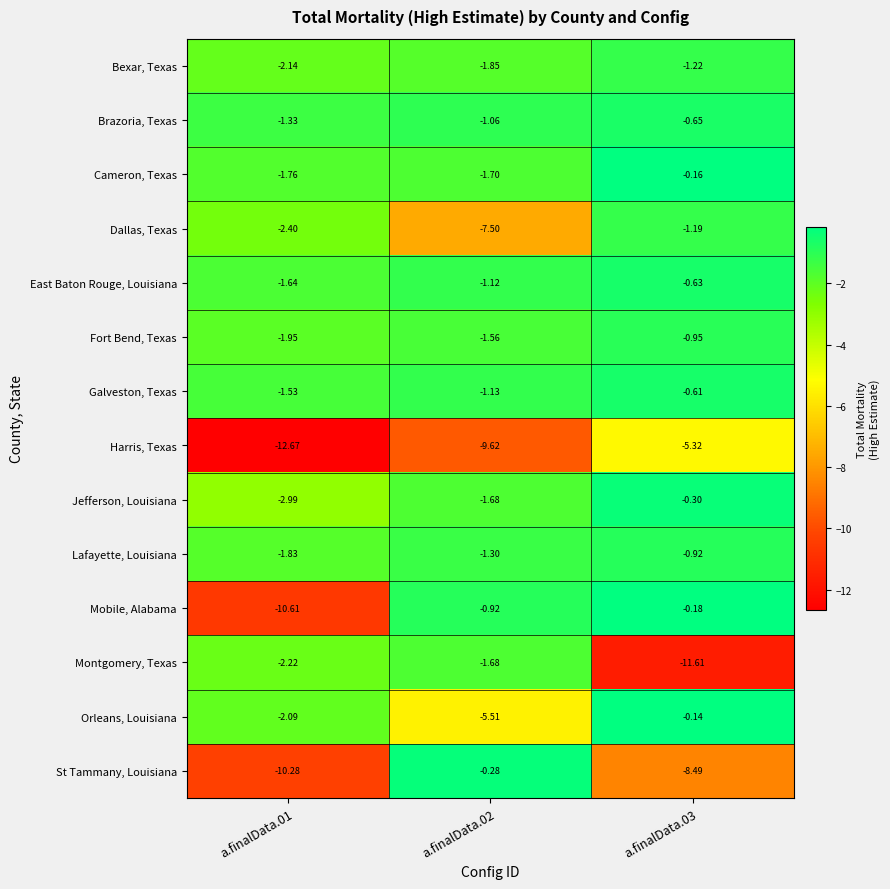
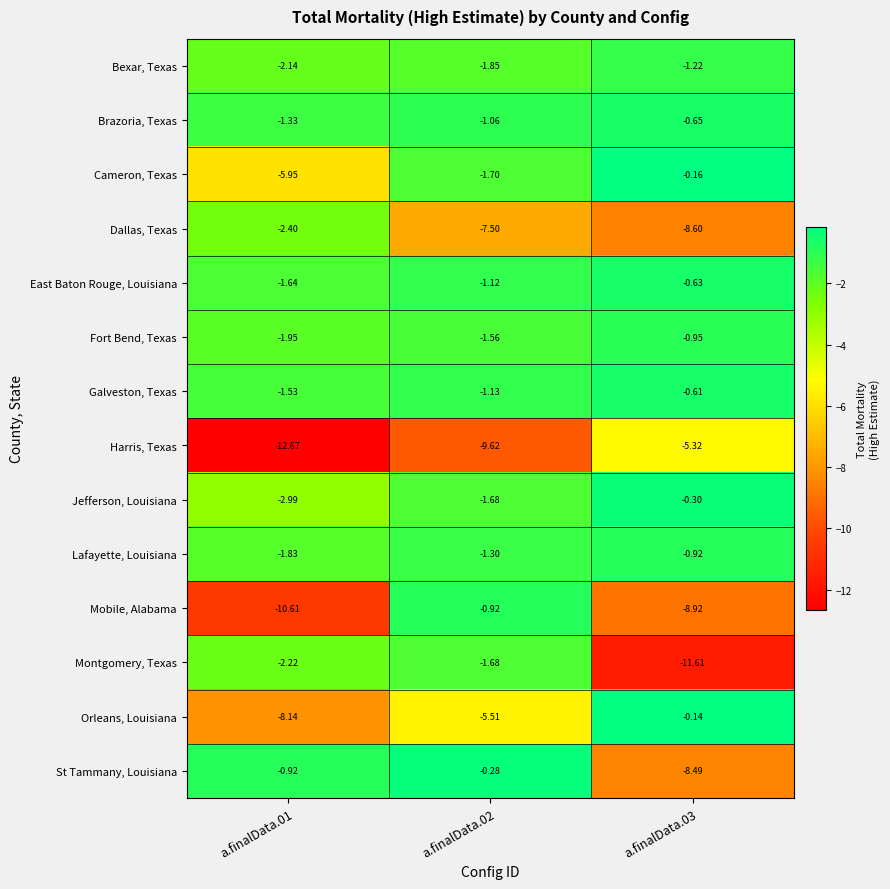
  {
    "Bexar, Texas": {
      "a.finalData.01": -2.14,
      "a.finalData.02": -1.85,
      "a.finalData.03": -1.22
    },
    "Brazoria, Texas": {
      "a.finalData.01": -1.33,
      "a.finalData.02": -1.06,
      "a.finalData.03": -0.65
    },
    "Cameron, Texas": {
-     "a.finalData.01": -1.76,
+     "a.finalData.01": -5.95,
      "a.finalData.02": -1.70,
      "a.finalData.03": -0.16
    },
    "Dallas, Texas": {
      "a.finalData.01": -2.40,
      "a.finalData.02": -7.50,
-     "a.finalData.03": -1.19
+     "a.finalData.03": -8.60
    },
    "East Baton Rouge, Louisiana": {
      "a.finalData.01": -1.64,
      "a.finalData.02": -1.12,
      "a.finalData.03": -0.63
    },
    "Fort Bend, Texas": {
      "a.finalData.01": -1.95,
      "a.finalData.02": -1.56,
      "a.finalData.03": -0.95
    },
    "Galveston, Texas": {
      "a.finalData.01": -1.53,
      "a.finalData.02": -1.13,
      "a.finalData.03": -0.61
    },
    "Harris, Texas": {
      "a.finalData.01": -12.67,
      "a.finalData.02": -9.62,
      "a.finalData.03": -5.32
    },
    "Jefferson, Louisiana": {
      "a.finalData.01": -2.99,
      "a.finalData.02": -1.68,
      "a.finalData.03": -0.30
    },
    "Lafayette, Louisiana": {
      "a.finalData.01": -1.83,
      "a.finalData.02": -1.30,
      "a.finalData.03": -0.92
    },
    "Mobile, Alabama": {
      "a.finalData.01": -10.61,
      "a.finalData.02": -0.92,
-     "a.finalData.03": -0.18
+     "a.finalData.03": -8.92
    },
    "Montgomery, Texas": {
      "a.finalData.01": -2.22,
      "a.finalData.02": -1.68,
      "a.finalData.03": -11.61
    },
    "Orleans, Louisiana": {
-     "a.finalData.01": -2.09,
+     "a.finalData.01": -8.14,
      "a.finalData.02": -5.51,
      "a.finalData.03": -0.14
    },
    "St Tammany, Louisiana": {
-     "a.finalData.01": -10.28,
+     "a.finalData.01": -0.92,
      "a.finalData.02": -0.28,
      "a.finalData.03": -8.49
    }
  }
